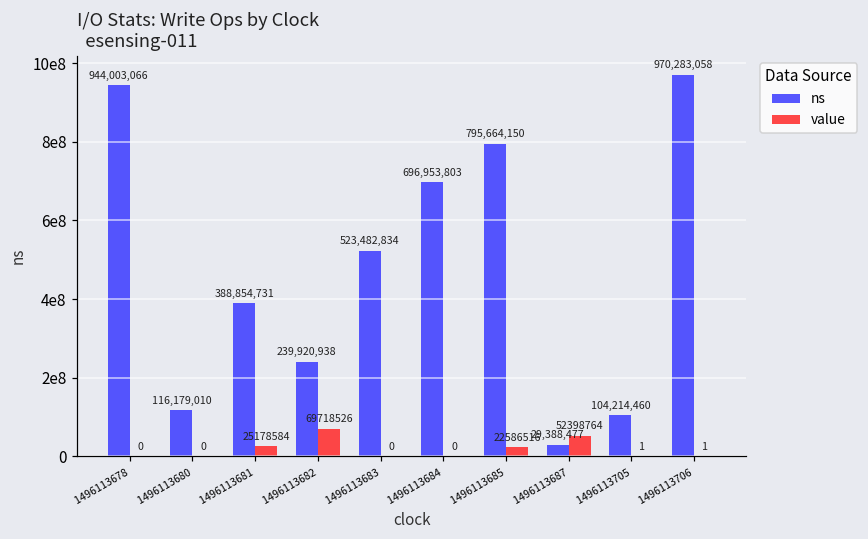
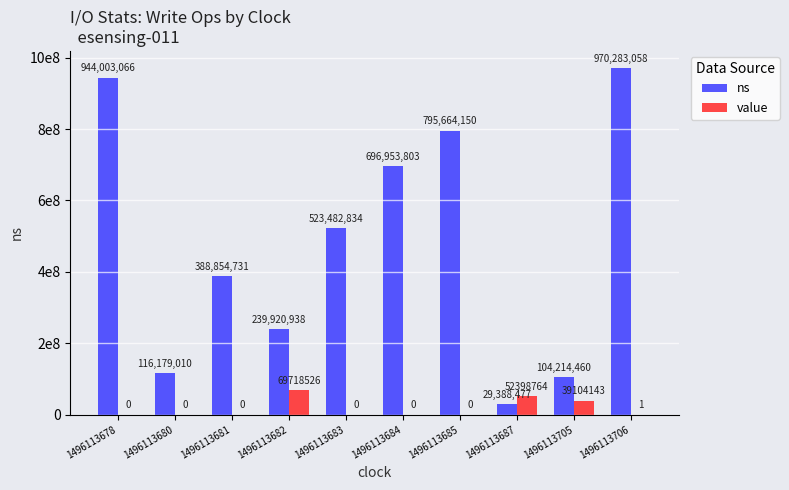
  {
    "ns": {
      "1496113678": "944,003,066",
      "1496113680": "116,179,010",
      "1496113681": "388,854,731",
      "1496113682": "239,920,938",
      "1496113683": "523,482,834",
      "1496113684": "696,953,803",
      "1496113685": "795,664,150",
      "1496113687": "29,388,477",
      "1496113705": "104,214,460",
      "1496113706": "970,283,058"
    },
    "value": {
      "1496113678": "0",
      "1496113680": "0",
-     "1496113681": "25178584",
+     "1496113681": "0",
      "1496113682": "69718526",
      "1496113683": "0",
      "1496113684": "0",
-     "1496113685": "22586516",
+     "1496113685": "0",
      "1496113687": "52398764",
-     "1496113705": "1",
+     "1496113705": "39104143",
      "1496113706": "1"
    }
  }
